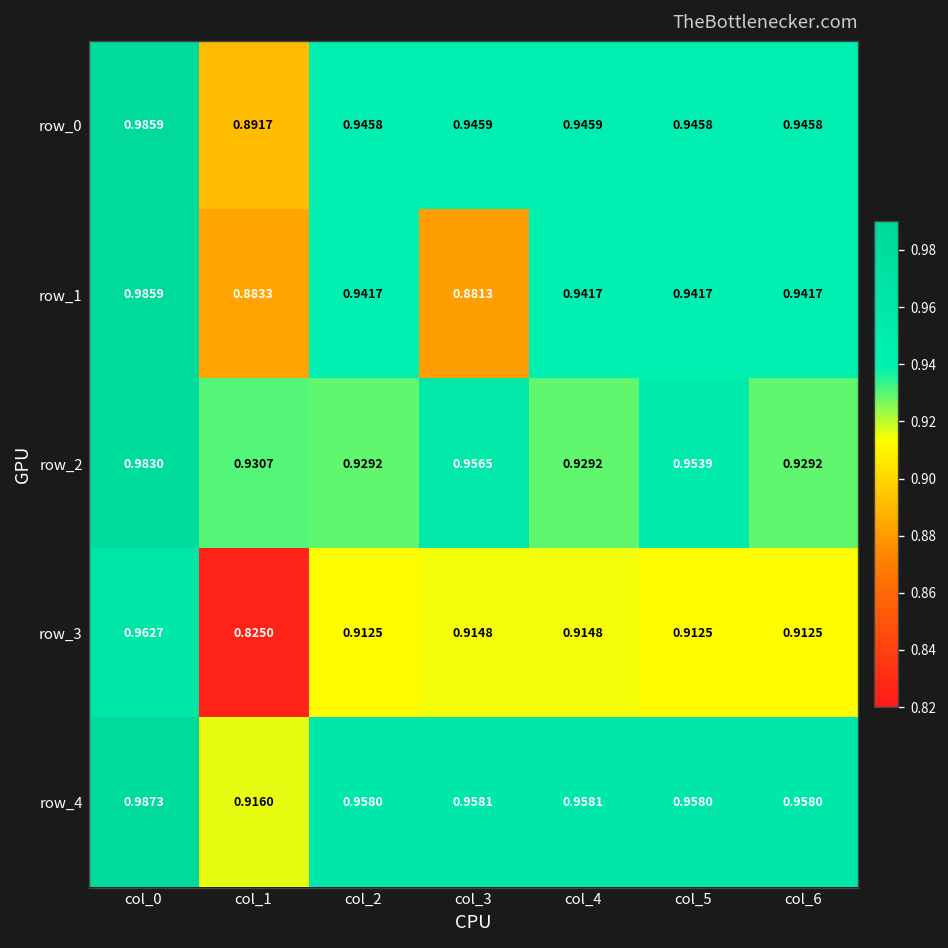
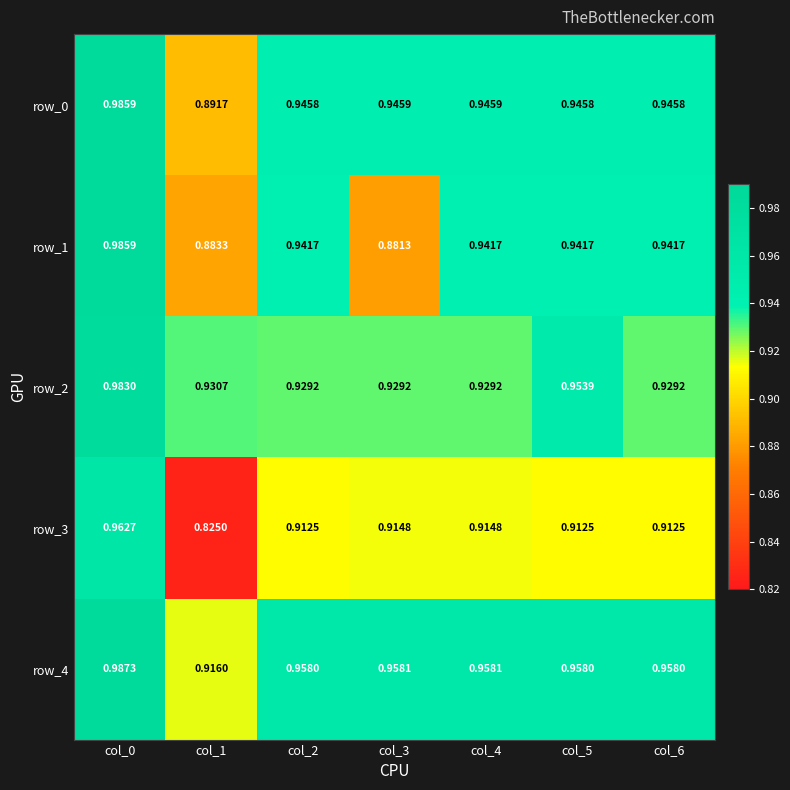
  {
    "row_0": {
      "col_0": 0.9859,
      "col_1": 0.8917,
      "col_2": 0.9458,
      "col_3": 0.9459,
      "col_4": 0.9459,
      "col_5": 0.9458,
      "col_6": 0.9458
    },
    "row_1": {
      "col_0": 0.9859,
      "col_1": 0.8833,
      "col_2": 0.9417,
      "col_3": 0.8813,
      "col_4": 0.9417,
      "col_5": 0.9417,
      "col_6": 0.9417
    },
    "row_2": {
      "col_0": 0.9830,
      "col_1": 0.9307,
      "col_2": 0.9292,
-     "col_3": 0.9565,
+     "col_3": 0.9292,
      "col_4": 0.9292,
      "col_5": 0.9539,
      "col_6": 0.9292
    },
    "row_3": {
      "col_0": 0.9627,
      "col_1": 0.8250,
      "col_2": 0.9125,
      "col_3": 0.9148,
      "col_4": 0.9148,
      "col_5": 0.9125,
      "col_6": 0.9125
    },
    "row_4": {
      "col_0": 0.9873,
      "col_1": 0.9160,
      "col_2": 0.9580,
      "col_3": 0.9581,
      "col_4": 0.9581,
      "col_5": 0.9580,
      "col_6": 0.9580
    }
  }
